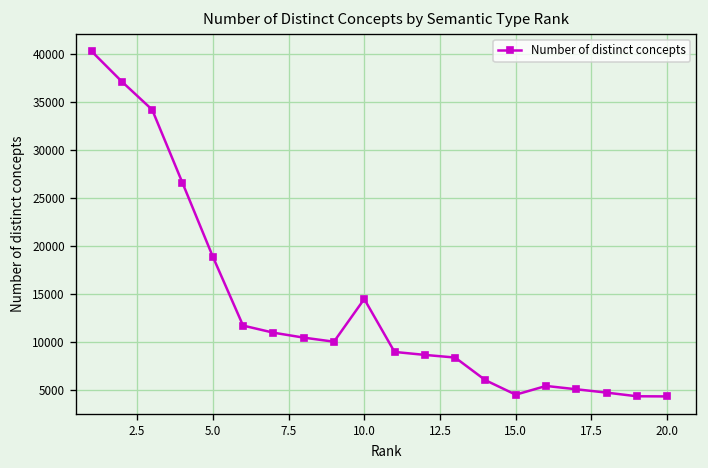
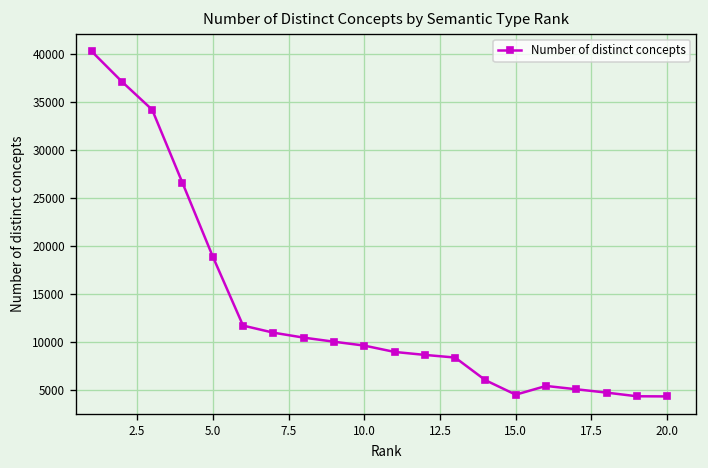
  {
    "5.0": 19000,
-   "10.0": 14000,
+   "10.0": 10000,
    "15.0": 5000,
    "20.0": 4000
  }
